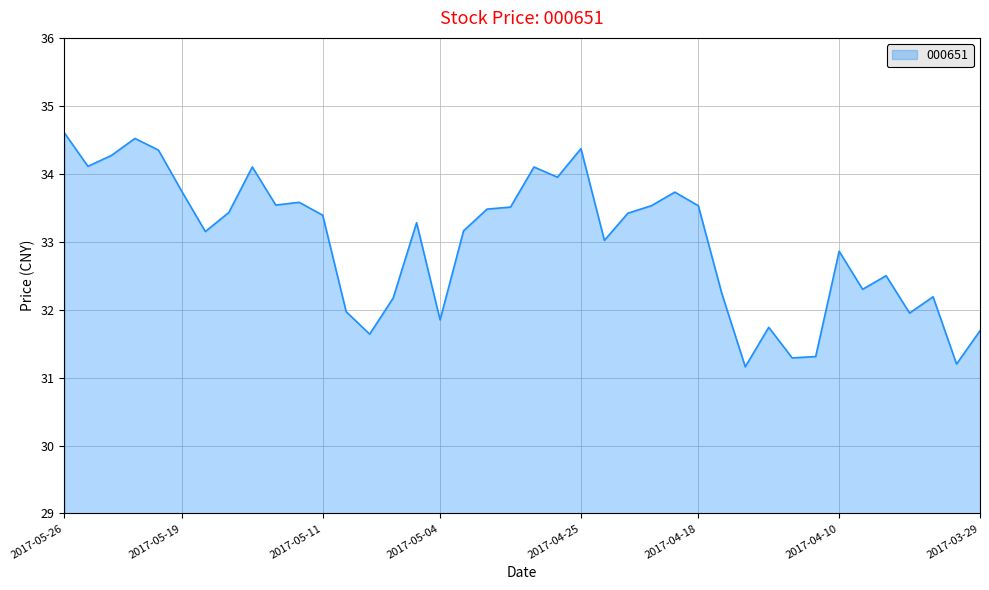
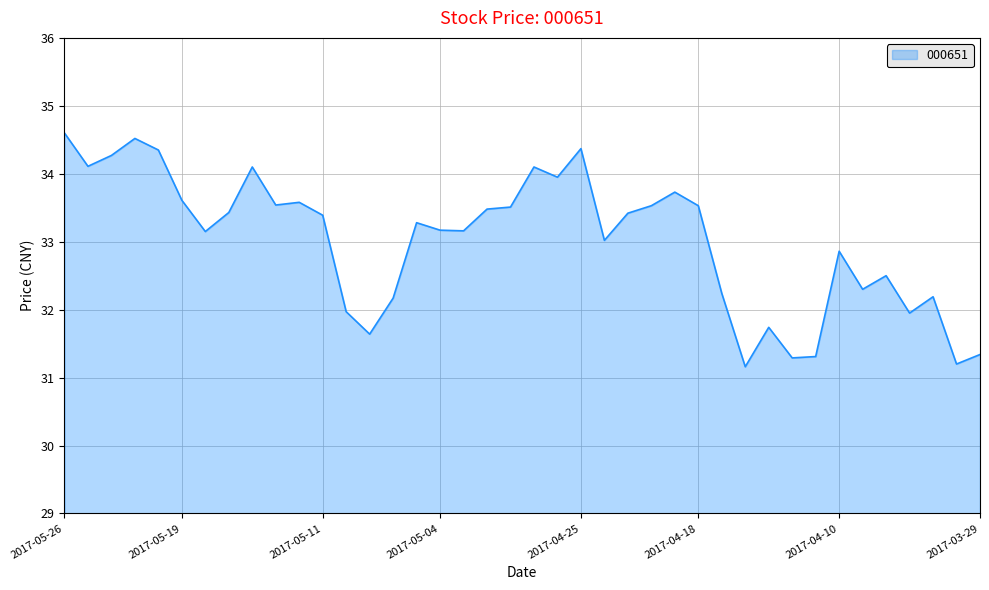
  {
    "2017-05-26": 34.6,
-   "2017-05-19": 33.7,
+   "2017-05-19": 33.6,
    "2017-05-11": 33.4,
-   "2017-05-04": 31.9,
+   "2017-05-04": 33.2,
    "2017-04-25": 34.4,
    "2017-04-18": 33.5,
    "2017-04-10": 32.9,
-   "2017-03-29": 31.7
+   "2017-03-29": 31.3
  }
